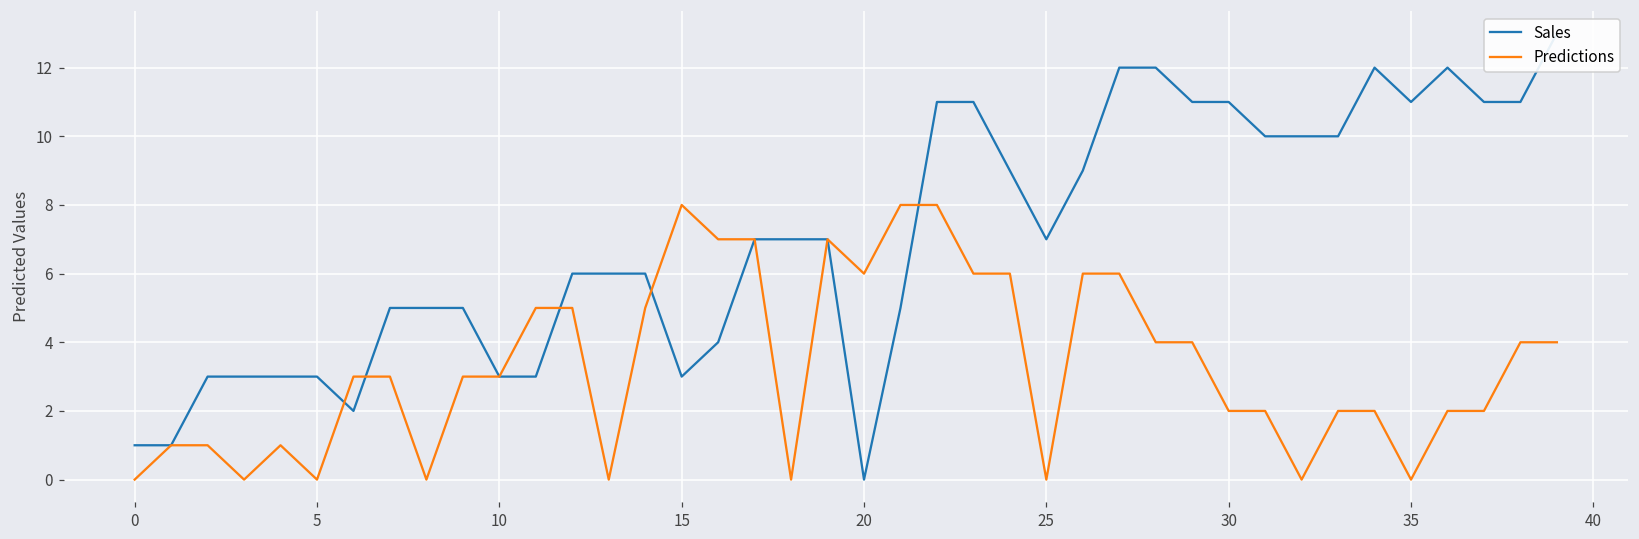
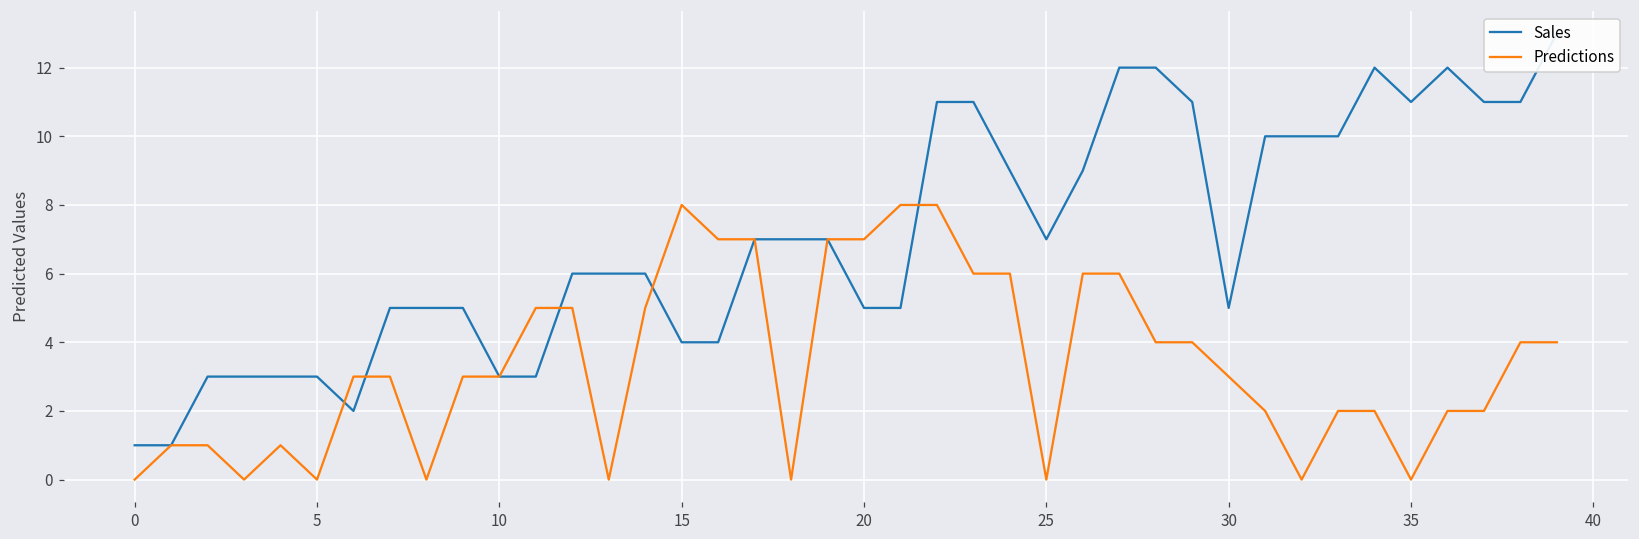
  {
    "Sales": {
      "0": 1,
      "5": 3,
-     "15": 3,
-     "20": 0,
+     "15": 4,
+     "20": 5,
      "25": 7,
-     "30": 11,
+     "30": 5,
      "35": 11
    },
    "Predictions": {
      "0": 0,
      "5": 0,
      "15": 8,
-     "20": 6,
+     "20": 7,
      "25": 0,
-     "30": 2,
+     "30": 3,
      "35": 0
    }
  }
